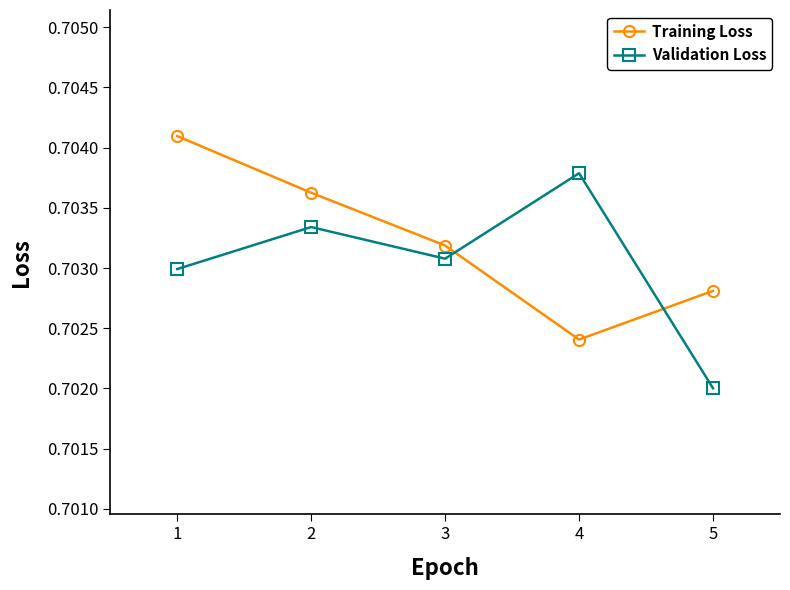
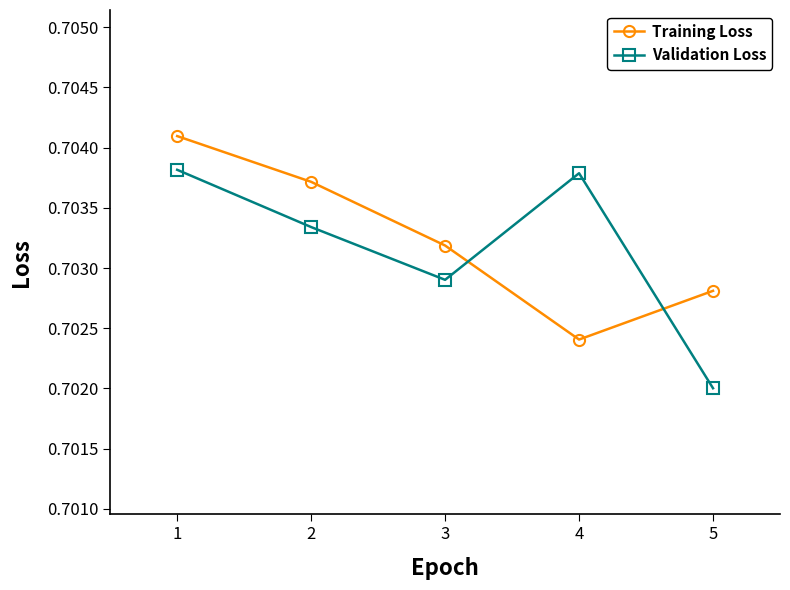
  {
    "Training Loss": {
      "1": 0.70410,
-     "2": 0.70363,
+     "2": 0.70372,
      "3": 0.70319,
      "4": 0.70241,
      "5": 0.70281
    },
    "Validation Loss": {
-     "1": 0.70299,
+     "1": 0.70382,
      "2": 0.70334,
-     "3": 0.70308,
+     "3": 0.70290,
      "4": 0.70379,
      "5": 0.70200
    }
  }
